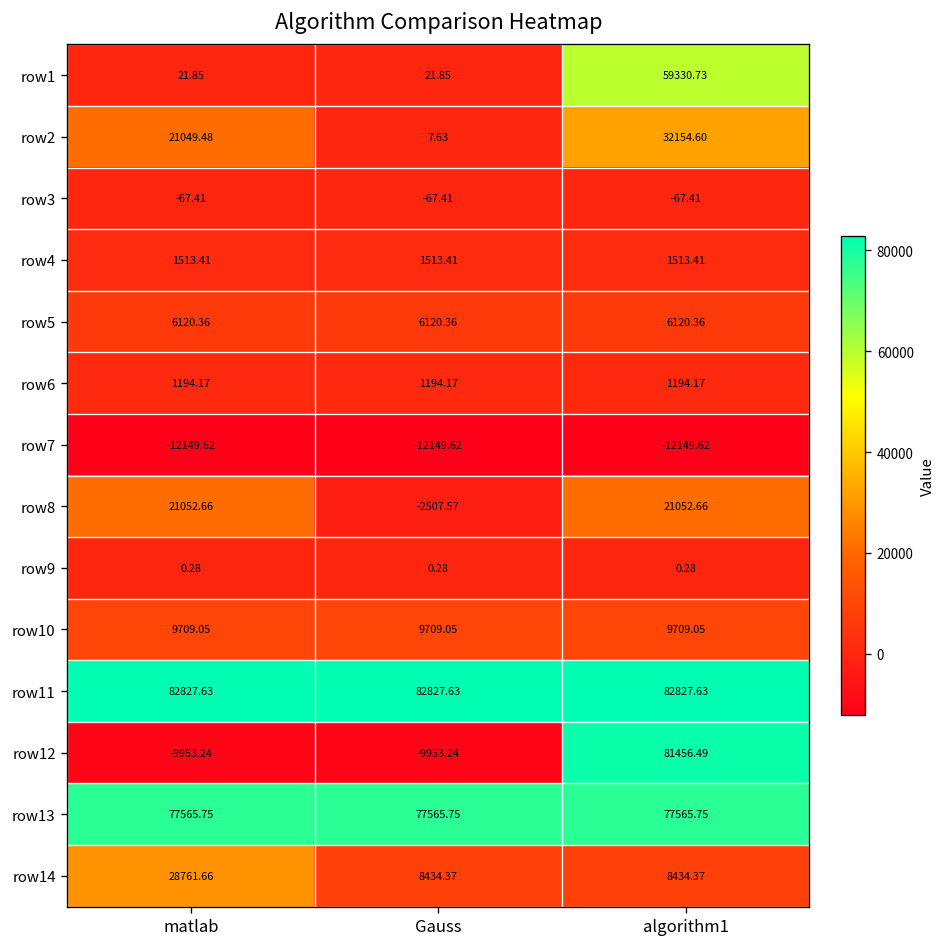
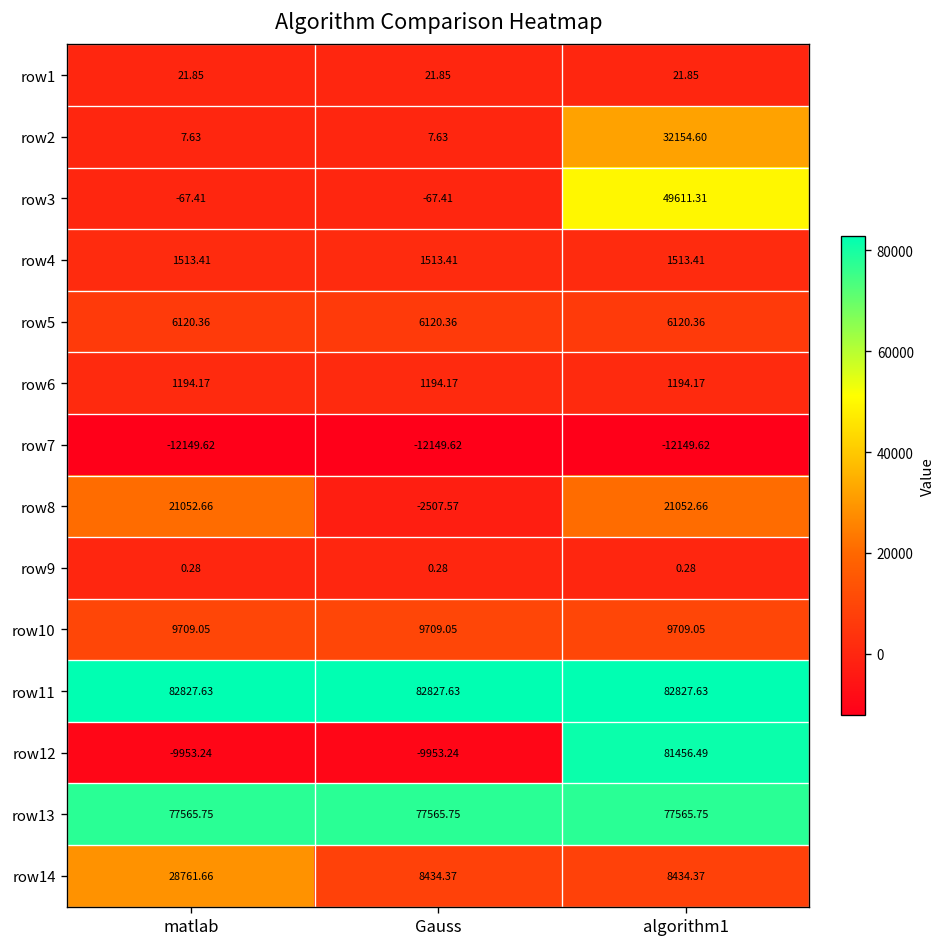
  {
    "row1": {
      "matlab": 21.85,
      "Gauss": 21.85,
-     "algorithm1": 59330.73
+     "algorithm1": 21.85
    },
    "row2": {
-     "matlab": 21049.48,
+     "matlab": 7.63,
      "Gauss": 7.63,
      "algorithm1": 32154.60
    },
    "row3": {
      "matlab": -67.41,
      "Gauss": -67.41,
-     "algorithm1": -67.41
+     "algorithm1": 49611.31
    },
    "row4": {
      "matlab": 1513.41,
      "Gauss": 1513.41,
      "algorithm1": 1513.41
    },
    "row5": {
      "matlab": 6120.36,
      "Gauss": 6120.36,
      "algorithm1": 6120.36
    },
    "row6": {
      "matlab": 1194.17,
      "Gauss": 1194.17,
      "algorithm1": 1194.17
    },
    "row7": {
      "matlab": -12149.62,
      "Gauss": -12149.62,
      "algorithm1": -12149.62
    },
    "row8": {
      "matlab": 21052.66,
      "Gauss": -2507.57,
      "algorithm1": 21052.66
    },
    "row9": {
      "matlab": 0.28,
      "Gauss": 0.28,
      "algorithm1": 0.28
    },
    "row10": {
      "matlab": 9709.05,
      "Gauss": 9709.05,
      "algorithm1": 9709.05
    },
    "row11": {
      "matlab": 82827.63,
      "Gauss": 82827.63,
      "algorithm1": 82827.63
    },
    "row12": {
      "matlab": -9953.24,
      "Gauss": -9953.24,
      "algorithm1": 81456.49
    },
    "row13": {
      "matlab": 77565.75,
      "Gauss": 77565.75,
      "algorithm1": 77565.75
    },
    "row14": {
      "matlab": 28761.66,
      "Gauss": 8434.37,
      "algorithm1": 8434.37
    }
  }
